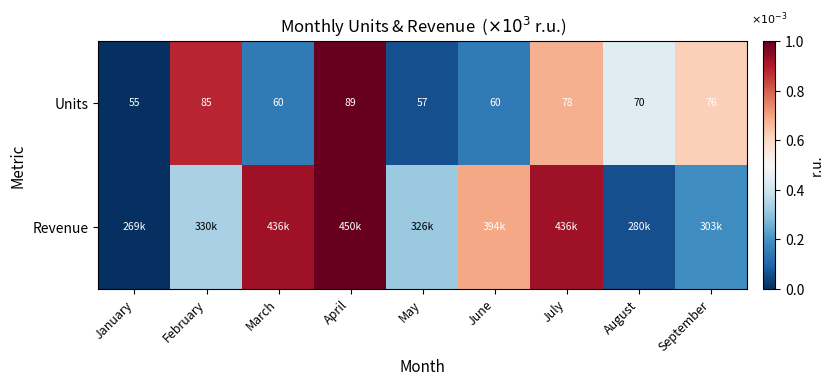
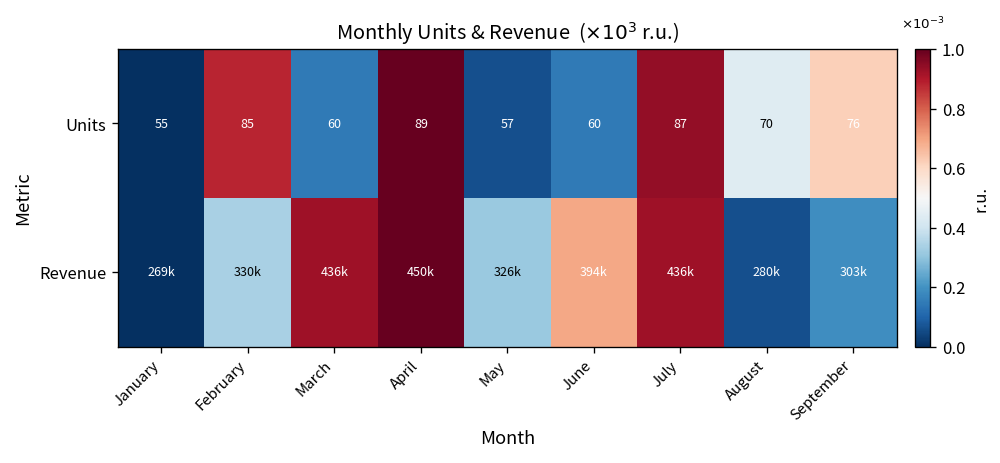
  {
    "Units": {
      "January": "55",
      "February": "85",
      "March": "60",
      "April": "89",
      "May": "57",
      "June": "60",
-     "July": "78",
+     "July": "87",
      "August": "70",
      "September": "76"
    },
    "Revenue": {
      "January": "269k",
      "February": "330k",
      "March": "436k",
      "April": "450k",
      "May": "326k",
      "June": "394k",
      "July": "436k",
      "August": "280k",
      "September": "303k"
    }
  }
